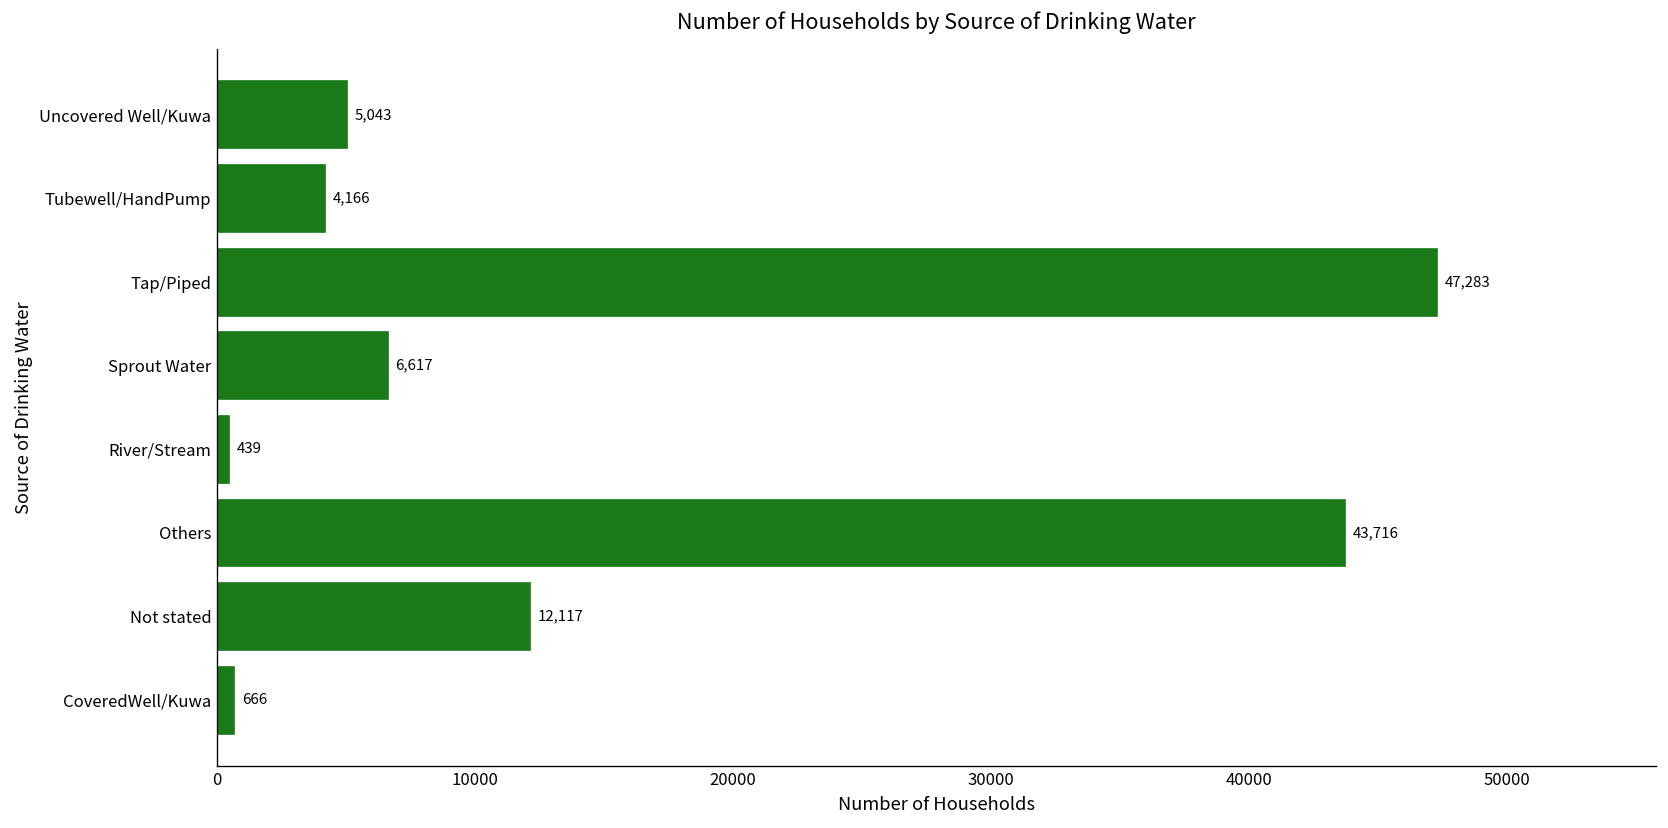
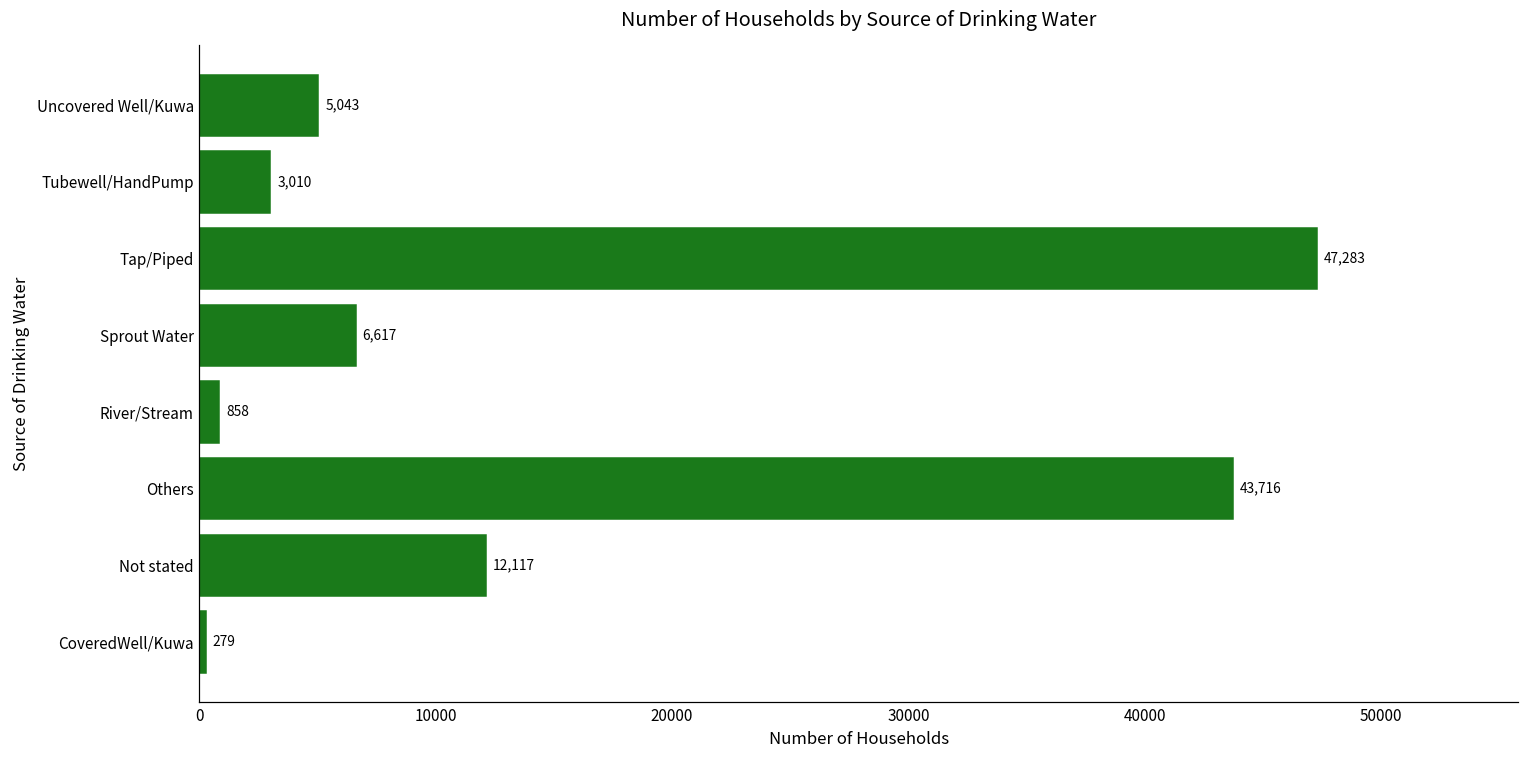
  {
    "Uncovered Well/Kuwa": "5,043",
-   "Tubewell/HandPump": "4,166",
+   "Tubewell/HandPump": "3,010",
    "Tap/Piped": "47,283",
    "Sprout Water": "6,617",
-   "River/Stream": "439",
+   "River/Stream": "858",
    "Others": "43,716",
    "Not stated": "12,117",
-   "CoveredWell/Kuwa": "666"
+   "CoveredWell/Kuwa": "279"
  }
